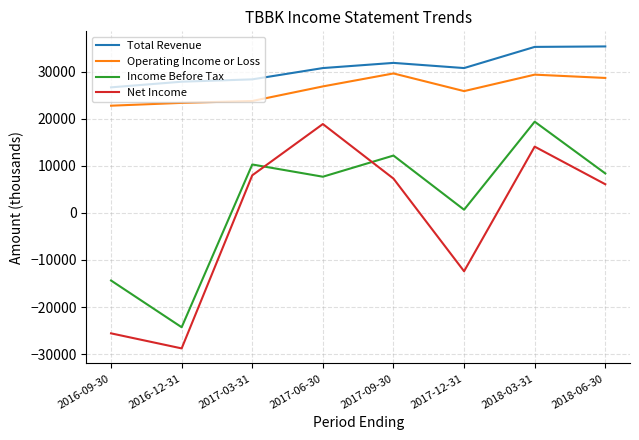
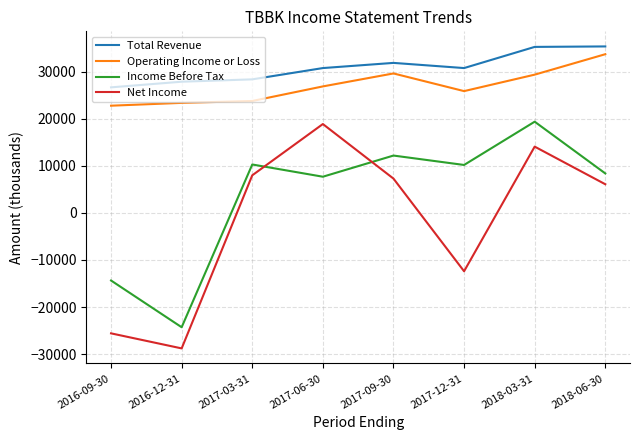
  {
    "Total Revenue": {
      "2017-06-30": 31000,
      "2017-09-30": 32000,
      "2017-12-31": 31000,
      "2018-03-31": 35000,
      "2018-06-30": 35000
    },
    "Operating Income or Loss": {
      "2016-09-30": 23000,
      "2016-12-31": 23000,
      "2017-06-30": 27000,
      "2017-09-30": 30000,
      "2017-12-31": 26000,
      "2018-03-31": 29000,
-     "2018-06-30": 29000
+     "2018-06-30": 34000
    },
    "Income Before Tax": {
      "2016-09-30": -14000,
      "2016-12-31": -24000,
      "2017-03-31": 10000,
      "2017-06-30": 8000,
      "2017-09-30": 12000,
-     "2017-12-31": 1000,
+     "2017-12-31": 10000,
      "2018-03-31": 19000,
      "2018-06-30": 8000
    },
    "Net Income": {
      "2016-09-30": -26000,
      "2016-12-31": -29000,
      "2017-03-31": 8000,
      "2017-06-30": 19000,
      "2017-09-30": 7000,
      "2017-12-31": -12000,
      "2018-03-31": 14000,
      "2018-06-30": 6000
    }
  }
